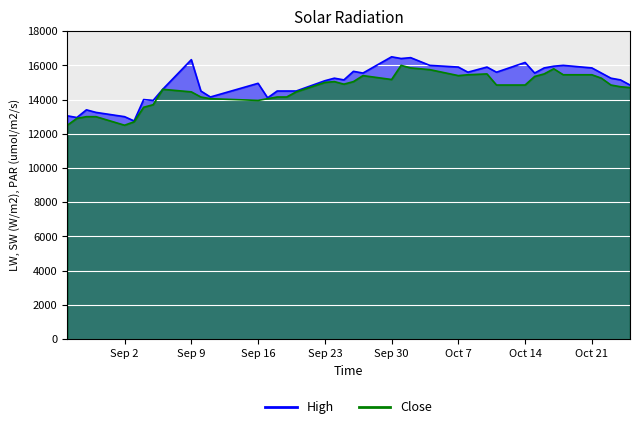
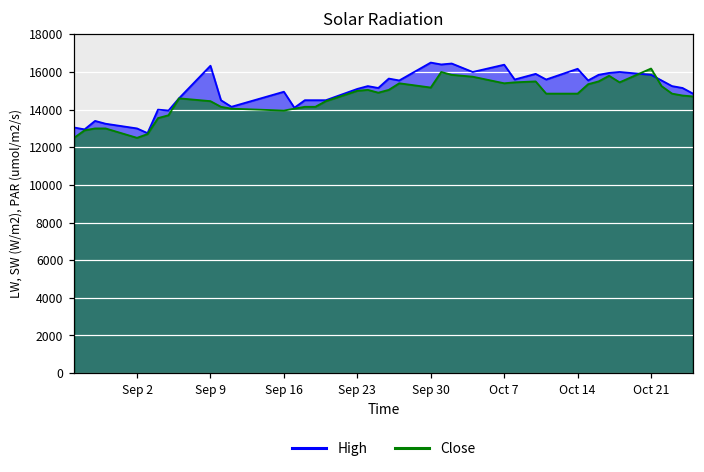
  {
    "High": {
      "Sep 2": 13000,
      "Sep 9": 16300,
      "Sep 16": 15000,
      "Sep 30": 16500,
-     "Oct 7": 15900,
+     "Oct 7": 16400,
      "Oct 14": 16200,
      "Oct 21": 15900
    },
    "Close": {
      "Sep 2": 12500,
      "Sep 9": 14500,
      "Sep 16": 14000,
      "Sep 30": 15200,
      "Oct 7": 15400,
      "Oct 14": 14900,
-     "Oct 21": 15500
+     "Oct 21": 16200
    }
  }
